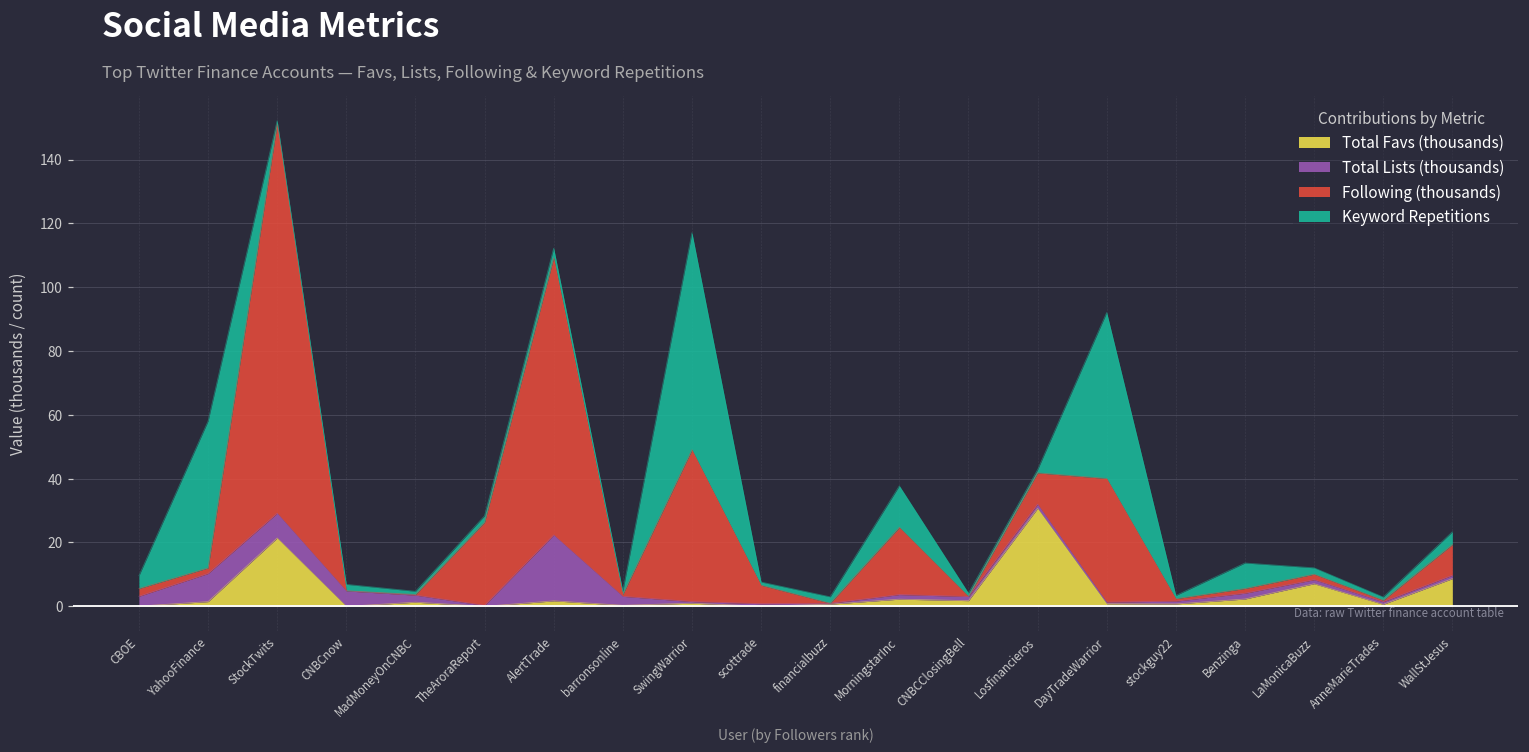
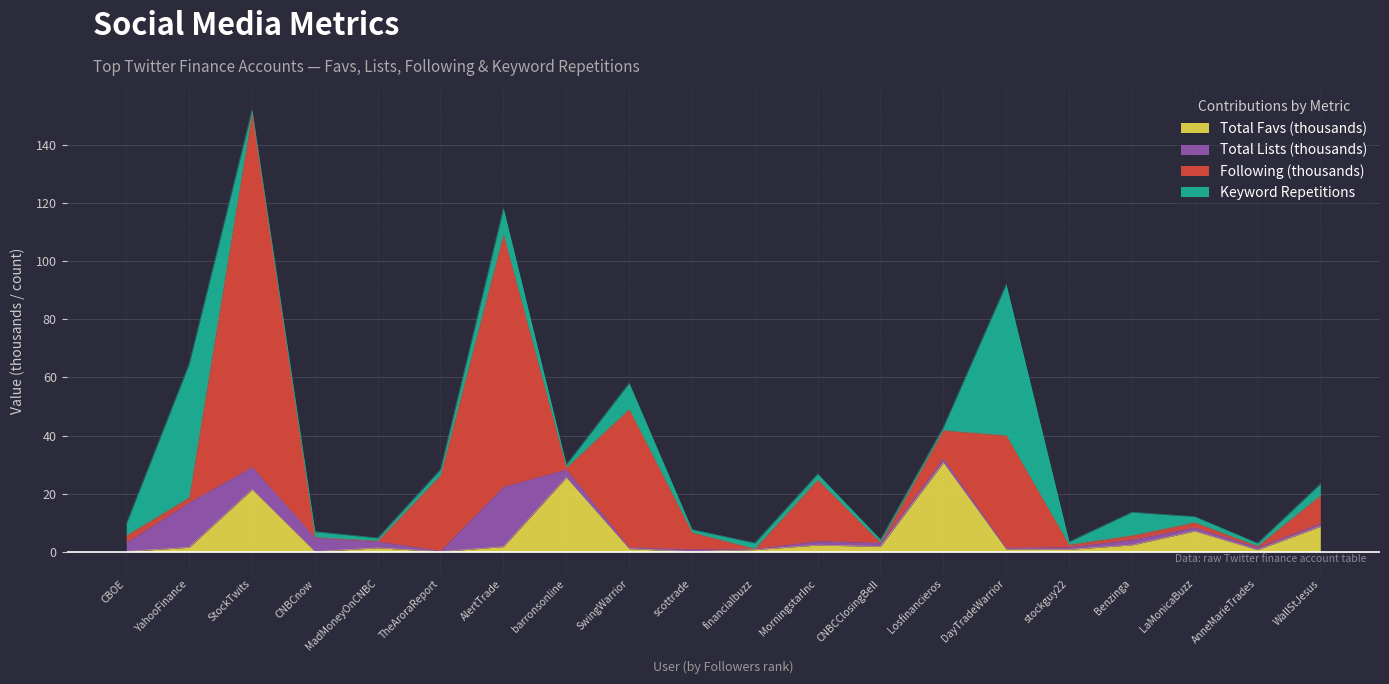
  {
    "Total Favs (thousands)": {
      "CBOE": 0,
      "YahooFinance": 1,
      "StockTwits": 21,
      "CNBCnow": 0,
      "MadMoneyOnCNBC": 1,
      "AlertTrade": 2,
-     "barronsonline": 0,
+     "barronsonline": 26,
      "MorningstarInc": 2,
      "CNBCClosingBell": 2,
      "Losfinancieros": 31,
      "Benzinga": 2,
      "LaMonicaBuzz": 7,
      "WallStJesus": 9
    },
    "Total Lists (thousands)": {
      "CBOE": 3,
-     "YahooFinance": 9,
+     "YahooFinance": 15,
      "StockTwits": 8,
      "AlertTrade": 21,
      "MorningstarInc": 1,
      "Losfinancieros": 1,
      "Benzinga": 2,
      "LaMonicaBuzz": 1,
      "WallStJesus": 1
    },
    "Following (thousands)": {
      "CBOE": 2,
      "YahooFinance": 2,
      "StockTwits": 122,
      "TheAroraReport": 26,
      "AlertTrade": 87,
      "SwingWarrior": 48,
      "scottrade": 6,
      "MorningstarInc": 21,
      "Losfinancieros": 10,
      "DayTradeWarrior": 39,
      "Benzinga": 1,
      "LaMonicaBuzz": 2,
      "WallStJesus": 10
    },
    "Keyword Repetitions": {
      "CBOE": 4,
      "YahooFinance": 46,
      "StockTwits": 1,
      "CNBCnow": 2,
      "MadMoneyOnCNBC": 1,
      "TheAroraReport": 2,
-     "AlertTrade": 3,
+     "AlertTrade": 9,
      "barronsonline": 1,
-     "SwingWarrior": 68,
+     "SwingWarrior": 9,
      "scottrade": 1,
      "financialbuzz": 2,
-     "MorningstarInc": 13,
+     "MorningstarInc": 2,
      "CNBCClosingBell": 1,
      "Losfinancieros": 1,
      "DayTradeWarrior": 52,
      "stockguy22": 1,
      "Benzinga": 8,
      "LaMonicaBuzz": 2,
      "AnneMarieTrades": 1,
      "WallStJesus": 4
    }
  }
